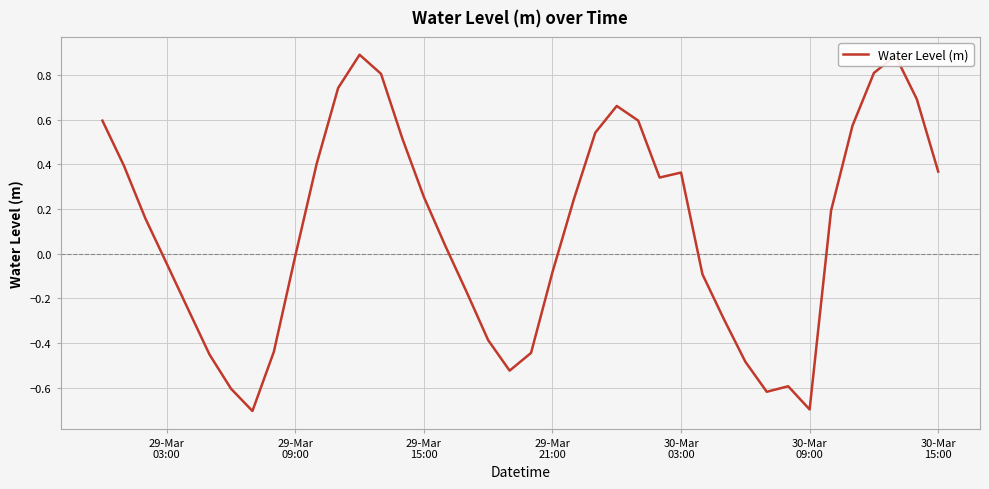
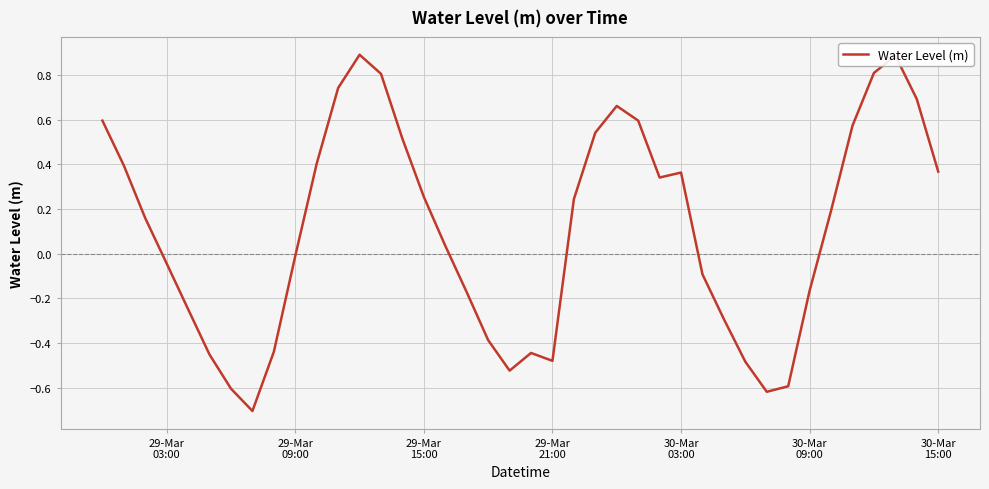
  {
    "29-Mar 03:00": -0.04,
    "29-Mar 09:00": -0.01,
    "29-Mar 15:00": 0.25,
-   "29-Mar 21:00": -0.08,
+   "29-Mar 21:00": -0.48,
    "30-Mar 03:00": 0.36,
-   "30-Mar 09:00": -0.70,
+   "30-Mar 09:00": -0.16,
    "30-Mar 15:00": 0.37
  }
